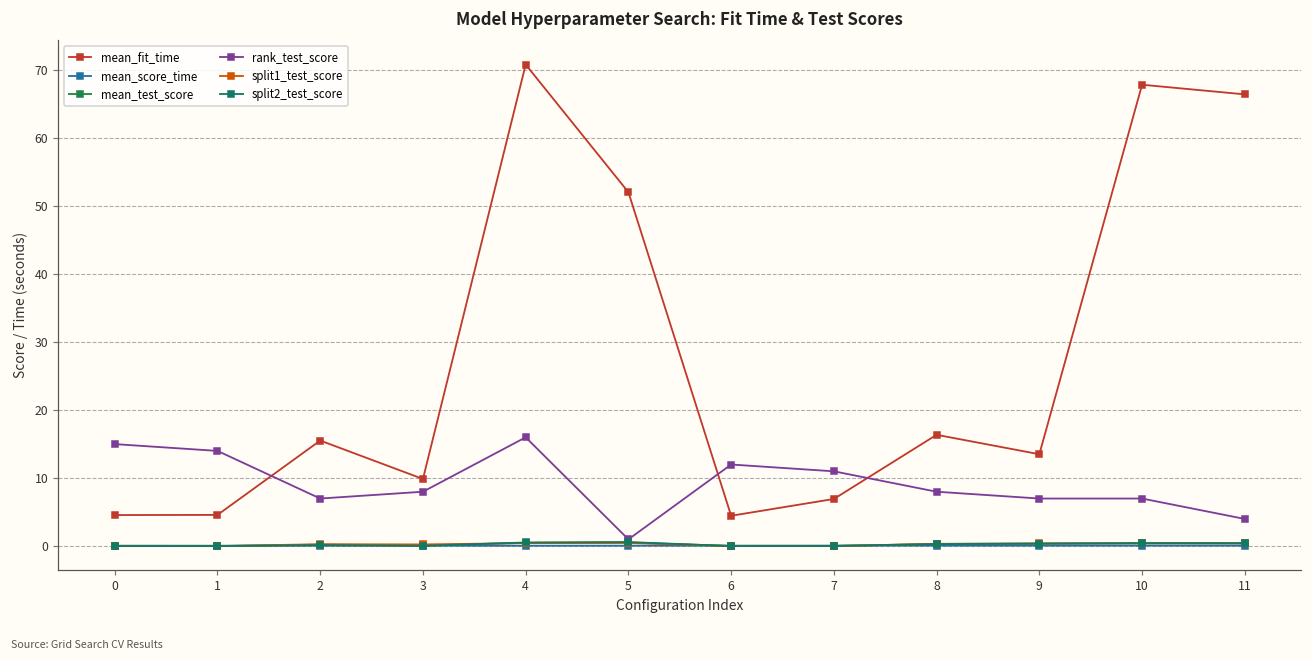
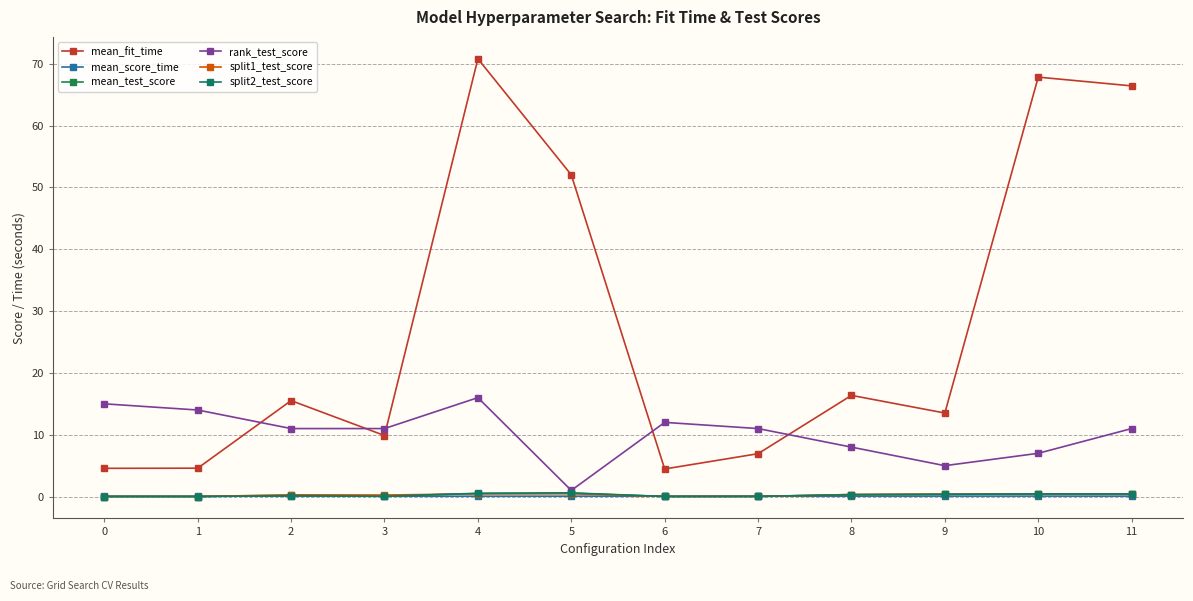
  {
    "rank_test_score": {
      "0": 15,
      "1": 14,
-     "2": 7,
-     "3": 8,
+     "2": 11,
+     "3": 11,
      "4": 16,
      "6": 12,
      "7": 11,
      "8": 8,
-     "9": 7,
+     "9": 5,
      "10": 7,
-     "11": 4
+     "11": 11
    }
  }
